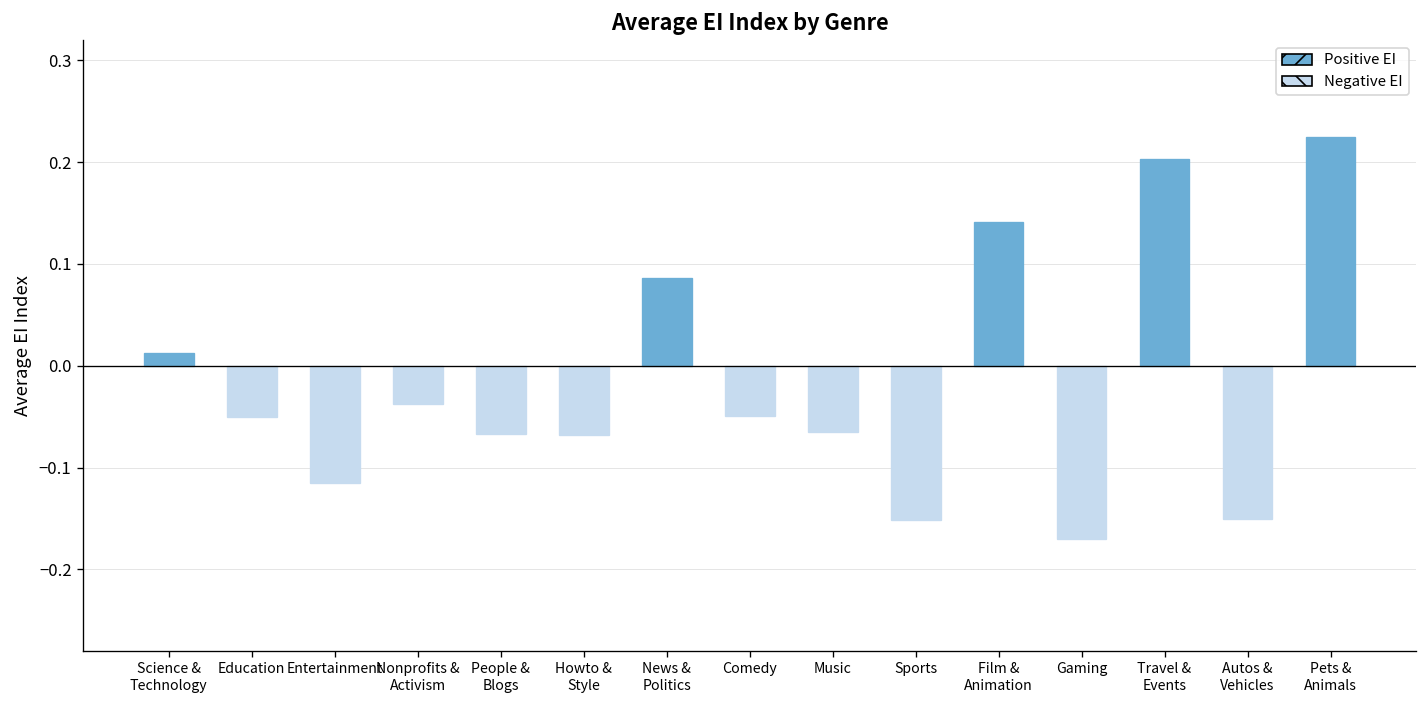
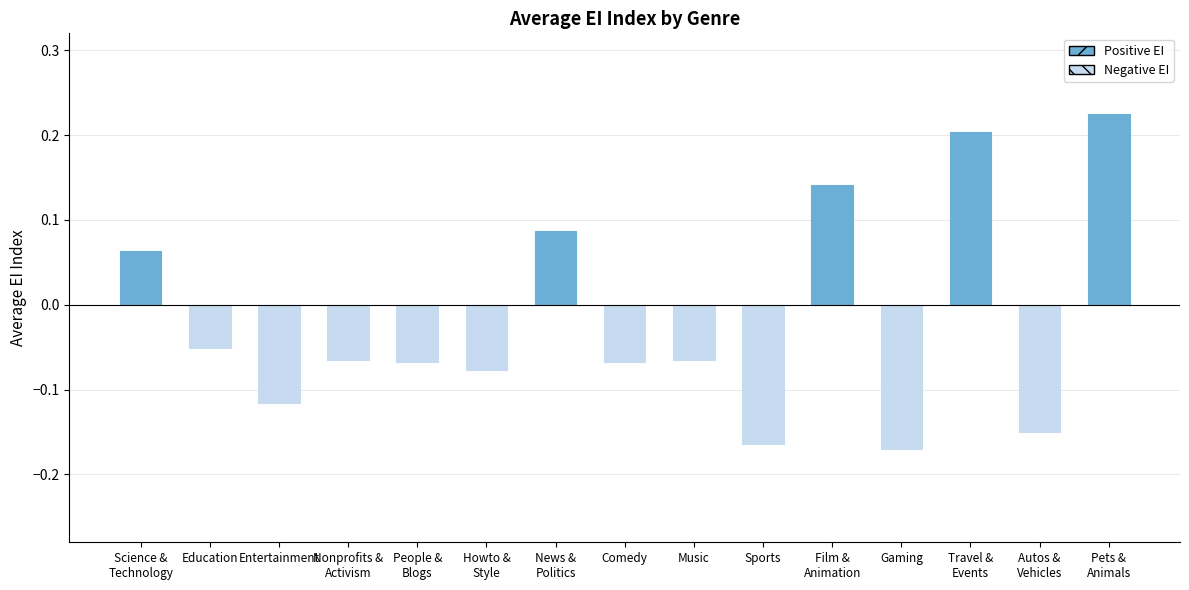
  {
-   "Science & Technology": 0.01,
+   "Science & Technology": 0.06,
    "Education": -0.05,
    "Entertainment": -0.12,
-   "Nonprofits & Activism": -0.04,
+   "Nonprofits & Activism": -0.06,
    "People & Blogs": -0.07,
-   "Howto & Style": -0.07,
+   "Howto & Style": -0.08,
    "News & Politics": 0.09,
-   "Comedy": -0.05,
+   "Comedy": -0.07,
    "Music": -0.07,
-   "Sports": -0.15,
+   "Sports": -0.16,
    "Film & Animation": 0.14,
    "Gaming": -0.17,
    "Travel & Events": 0.20,
    "Autos & Vehicles": -0.15,
    "Pets & Animals": 0.22
  }
